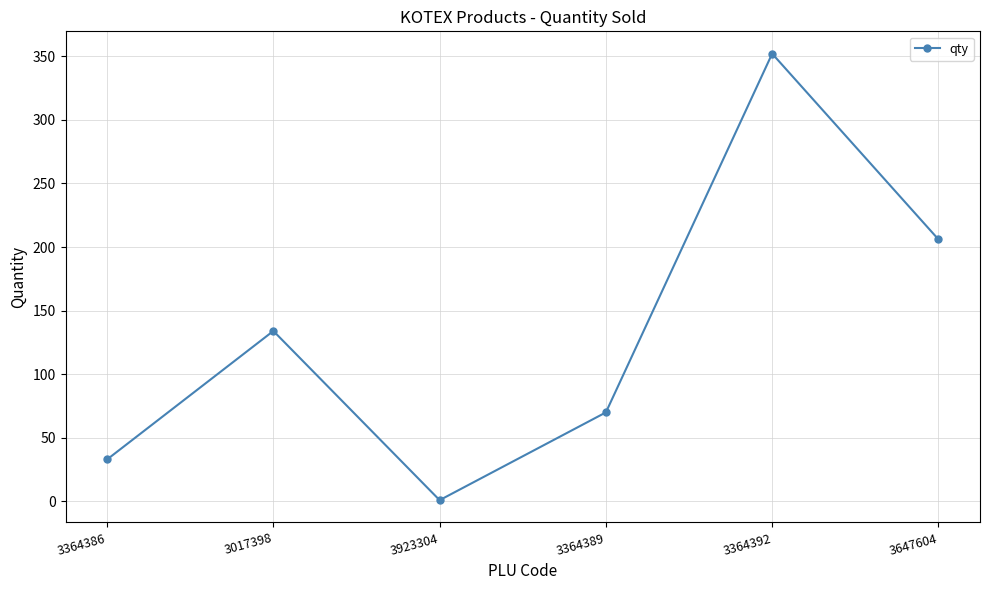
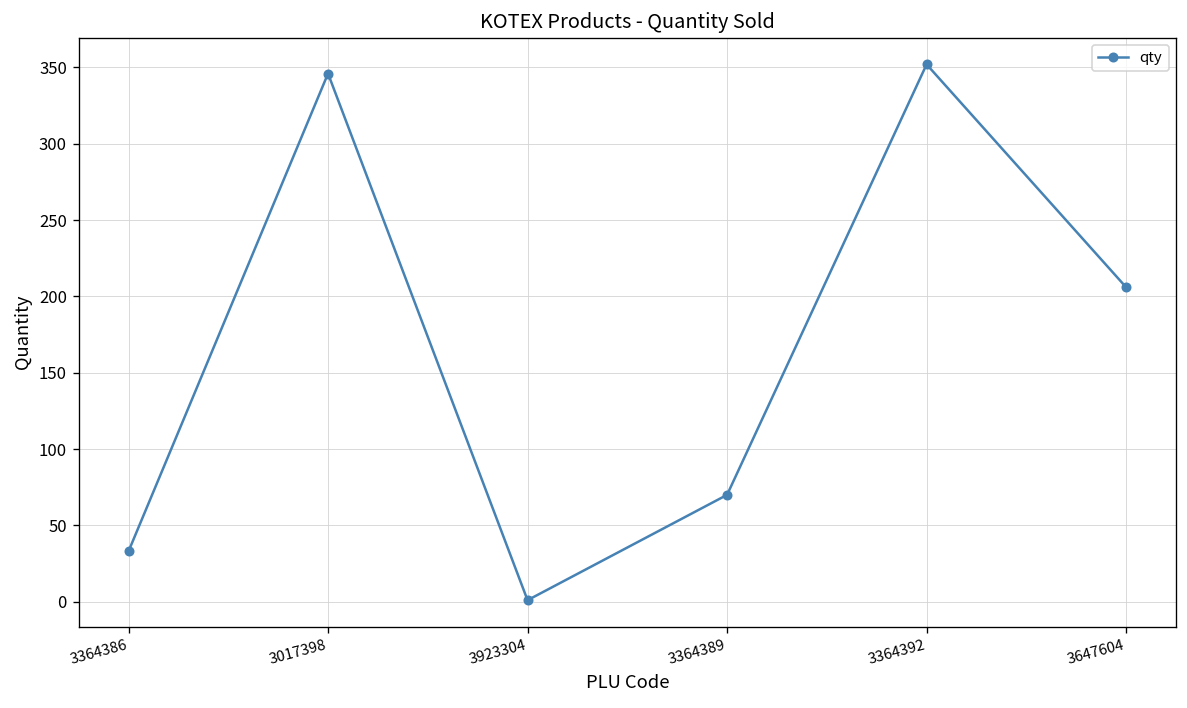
  {
    "3364386": 33,
-   "3017398": 134,
+   "3017398": 346,
    "3923304": 1,
    "3364389": 70,
    "3364392": 352,
    "3647604": 206
  }
